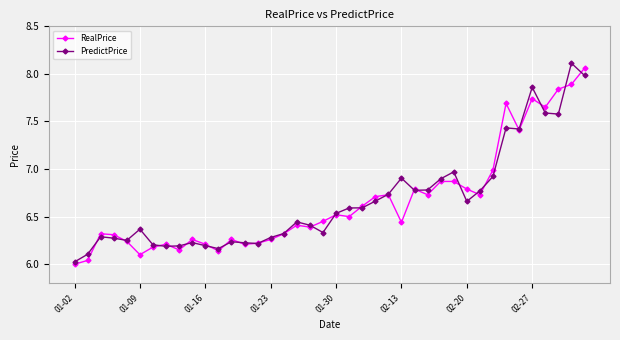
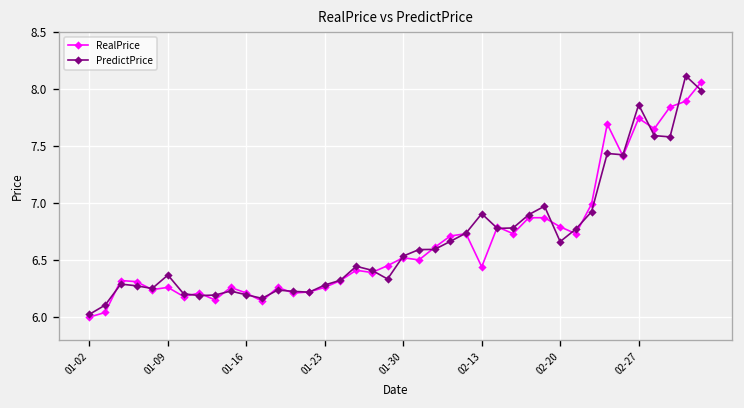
  {
    "RealPrice": {
-     "01-09": 6.1,
+     "01-09": 6.3,
      "02-13": 6.4,
      "02-20": 6.8,
      "02-27": 7.7
    },
    "PredictPrice": {
      "01-09": 6.4,
      "02-13": 6.9,
      "02-20": 6.7,
      "02-27": 7.9
    }
  }
